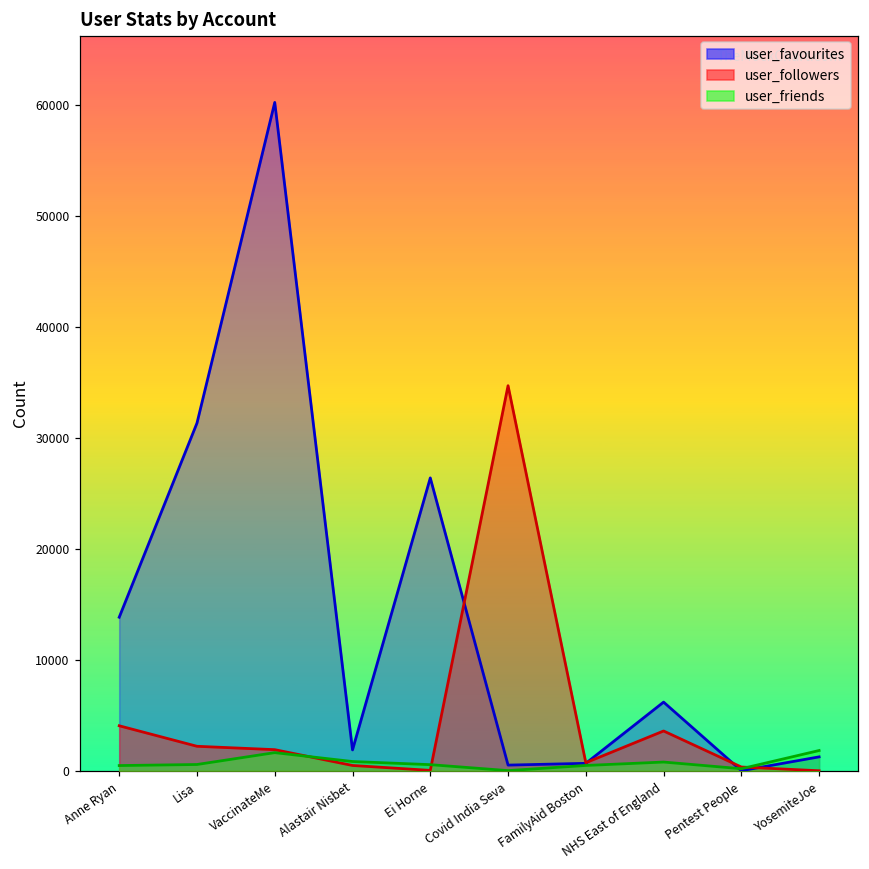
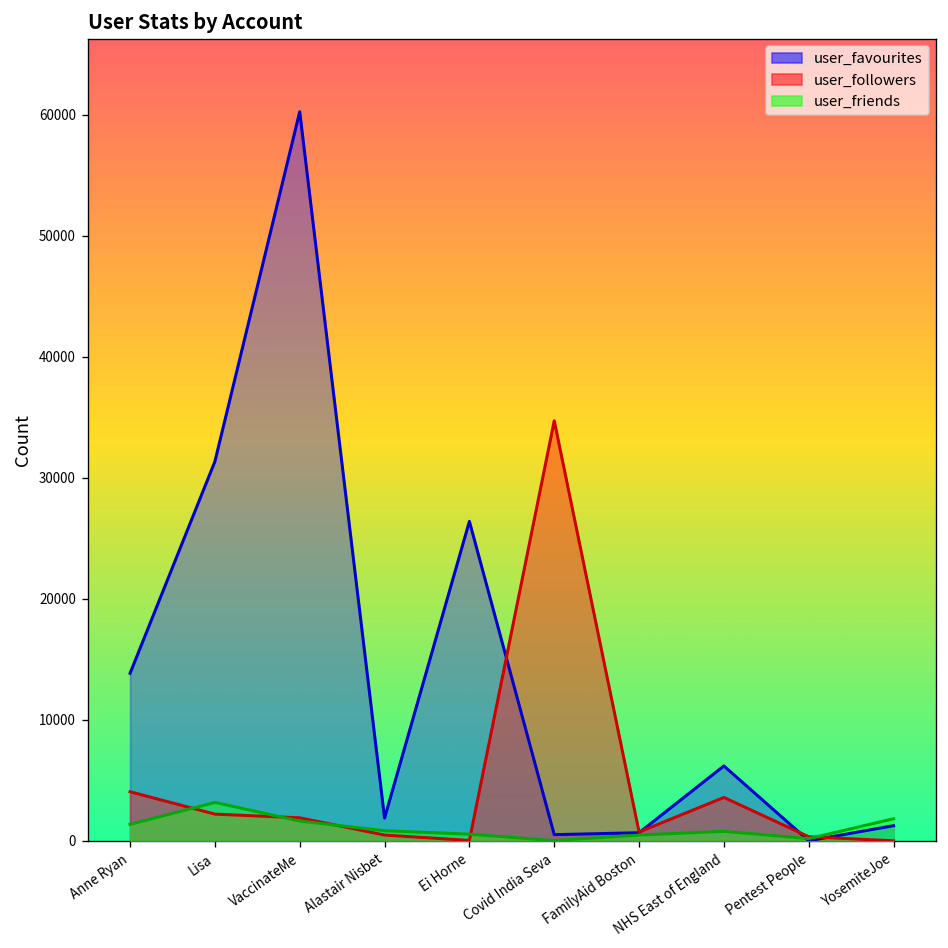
  {
    "user_favourites": {
      "Anne Ryan": 13800,
      "Lisa": 31300,
      "VaccinateMe": 60200,
      "Alastair Nisbet": 1900,
      "Ei Horne": 26400,
      "Covid India Seva": 500,
      "NHS East of England": 6200,
      "YosemiteJoe": 1300
    },
    "user_followers": {
      "Anne Ryan": 4100,
      "Lisa": 2200,
      "VaccinateMe": 1900,
      "Alastair Nisbet": 500,
      "Ei Horne": 0,
      "Covid India Seva": 34700,
      "NHS East of England": 3600,
      "YosemiteJoe": 0
    },
    "user_friends": {
-     "Anne Ryan": 500,
-     "Lisa": 600,
+     "Anne Ryan": 1400,
+     "Lisa": 3200,
      "VaccinateMe": 1600,
      "Alastair Nisbet": 800,
      "Ei Horne": 600,
      "Covid India Seva": 0,
      "NHS East of England": 800,
      "YosemiteJoe": 1800
    }
  }
